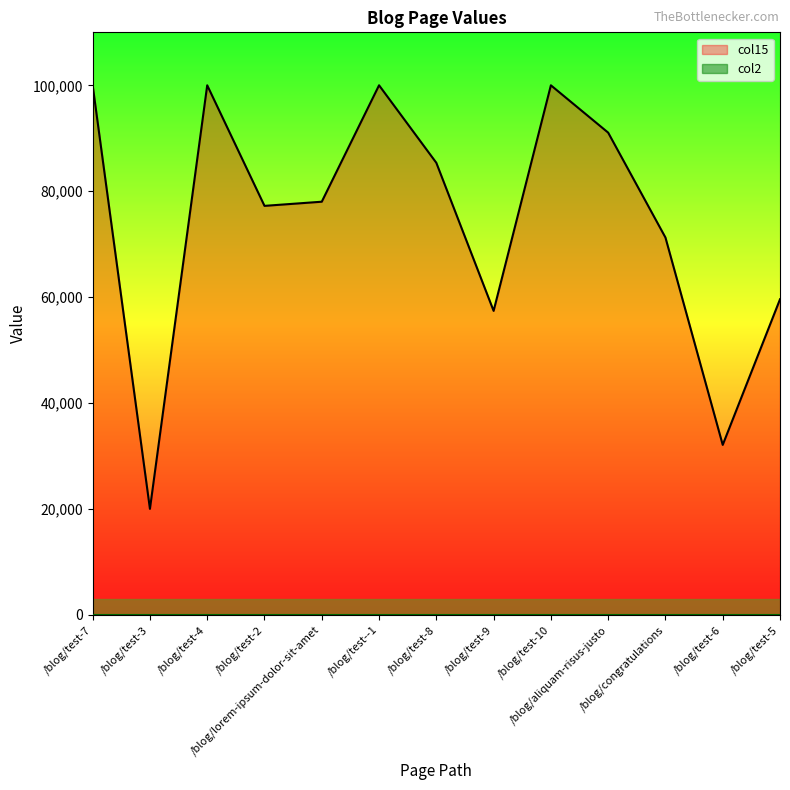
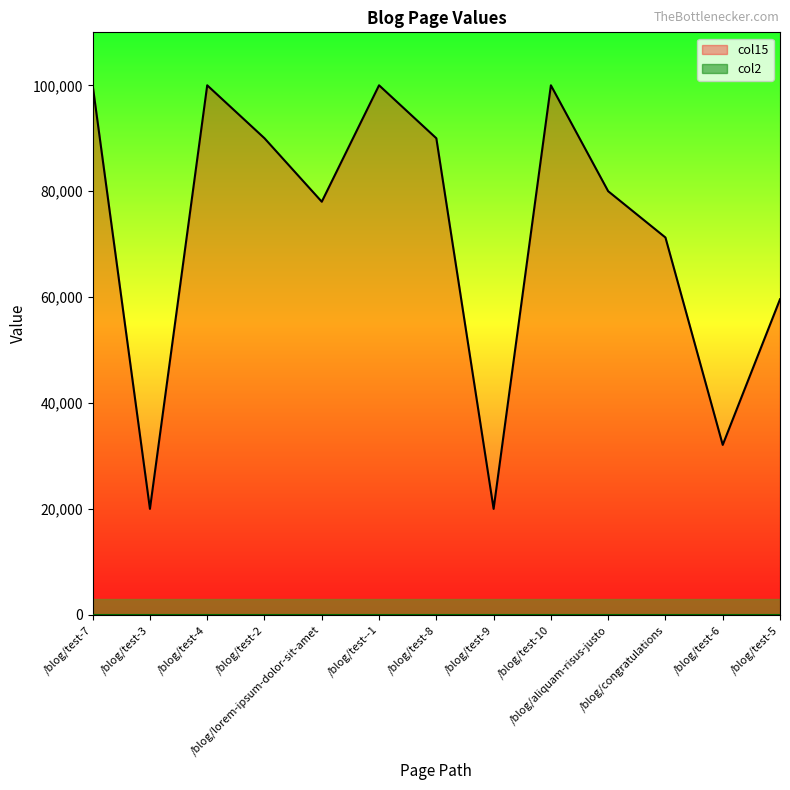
  {
    "col15": {
      "/blog/test-7": "100,000",
      "/blog/test-3": "20,000",
      "/blog/test-4": "100,000",
-     "/blog/test-2": "77,000",
+     "/blog/test-2": "90,000",
      "/blog/lorem-ipsum-dolor-sit-amet": "78,000",
      "/blog/test--1": "100,000",
-     "/blog/test-8": "85,000",
-     "/blog/test-9": "57,000",
+     "/blog/test-8": "90,000",
+     "/blog/test-9": "20,000",
      "/blog/test-10": "100,000",
-     "/blog/aliquam-risus-justo": "91,000",
+     "/blog/aliquam-risus-justo": "80,000",
      "/blog/congratulations": "71,000",
      "/blog/test-6": "32,000",
      "/blog/test-5": "60,000"
    }
  }
